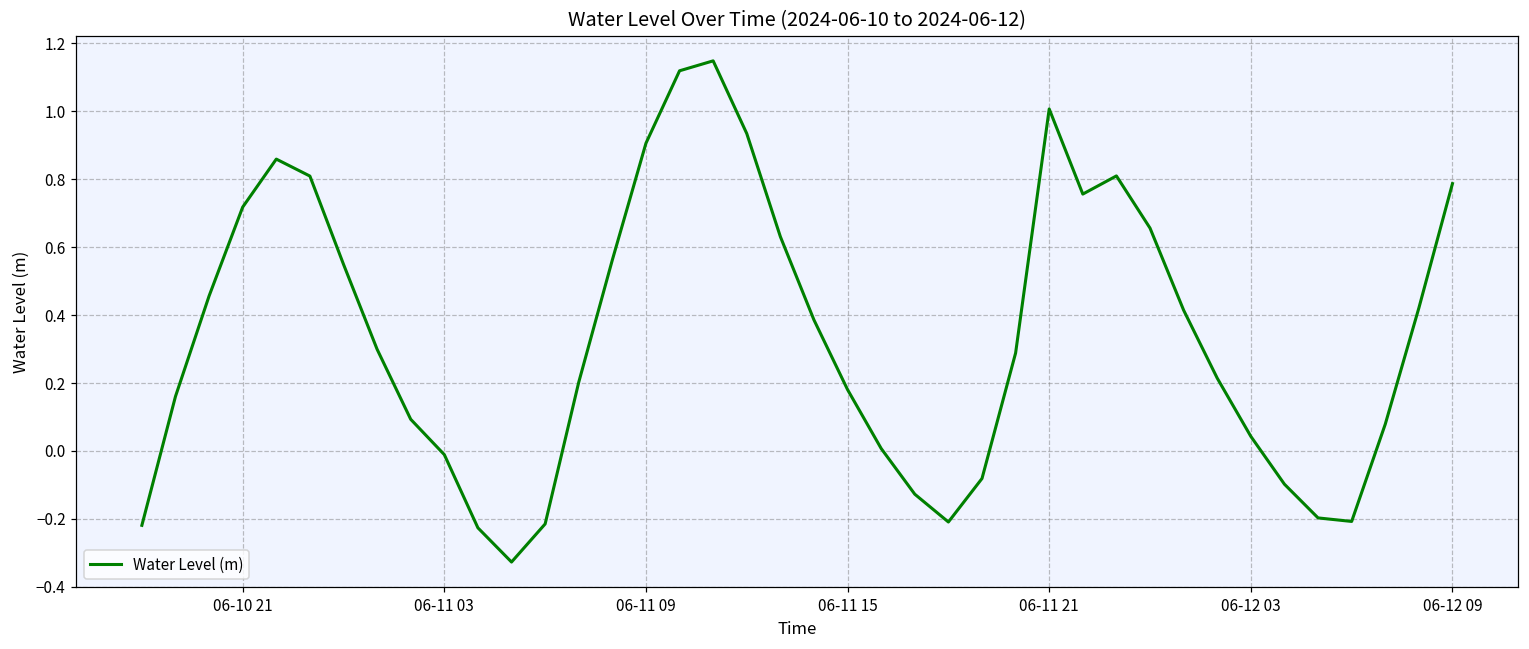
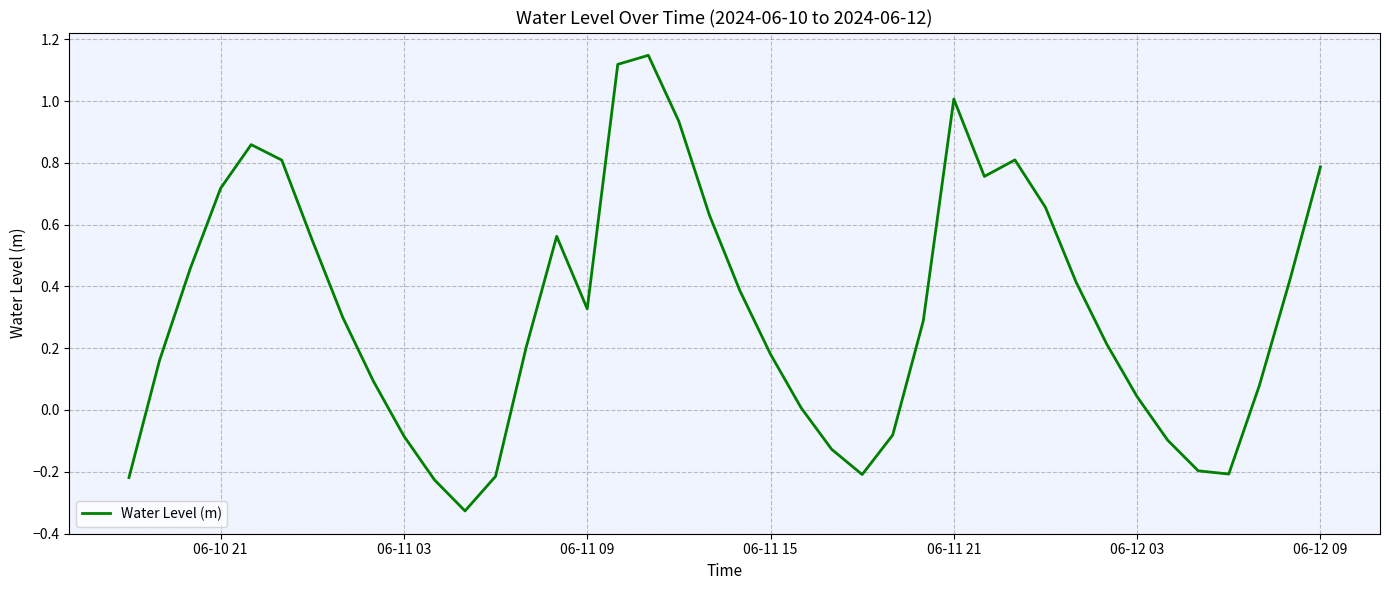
  {
    "06-10 21": 0.72,
-   "06-11 03": -0.01,
-   "06-11 09": 0.91,
+   "06-11 03": -0.08,
+   "06-11 09": 0.33,
    "06-11 15": 0.18,
    "06-11 21": 1.01,
    "06-12 03": 0.04,
    "06-12 09": 0.79
  }
